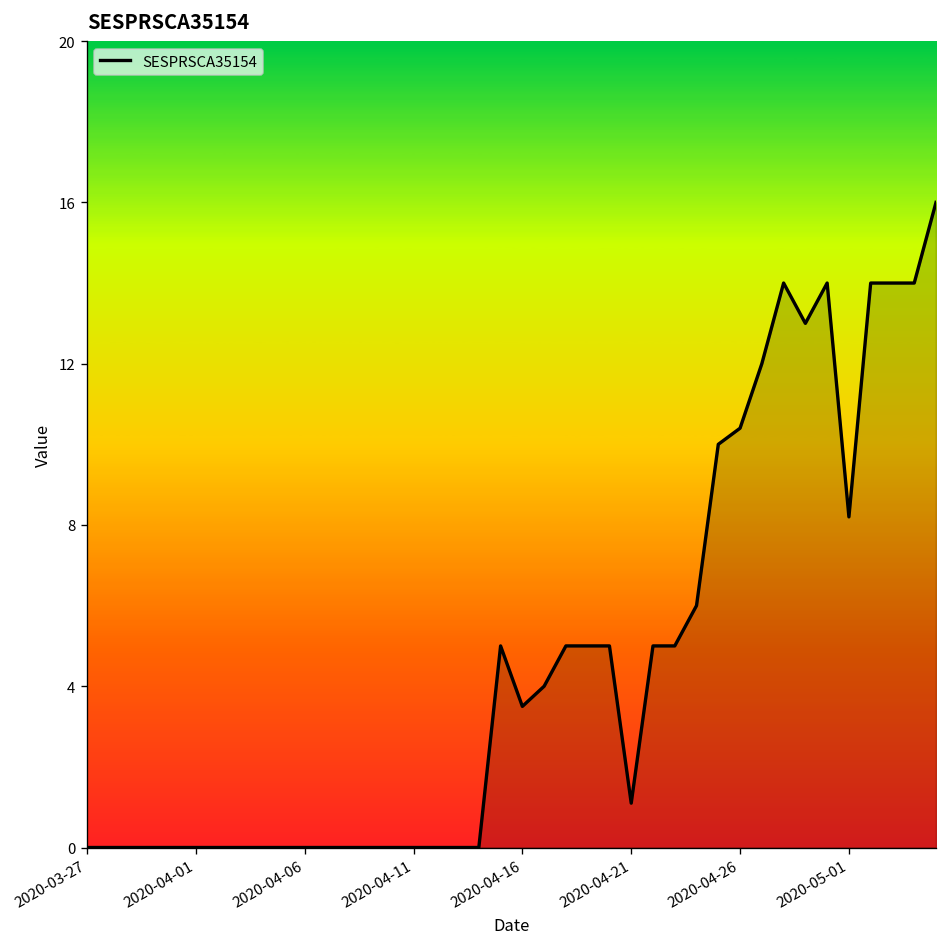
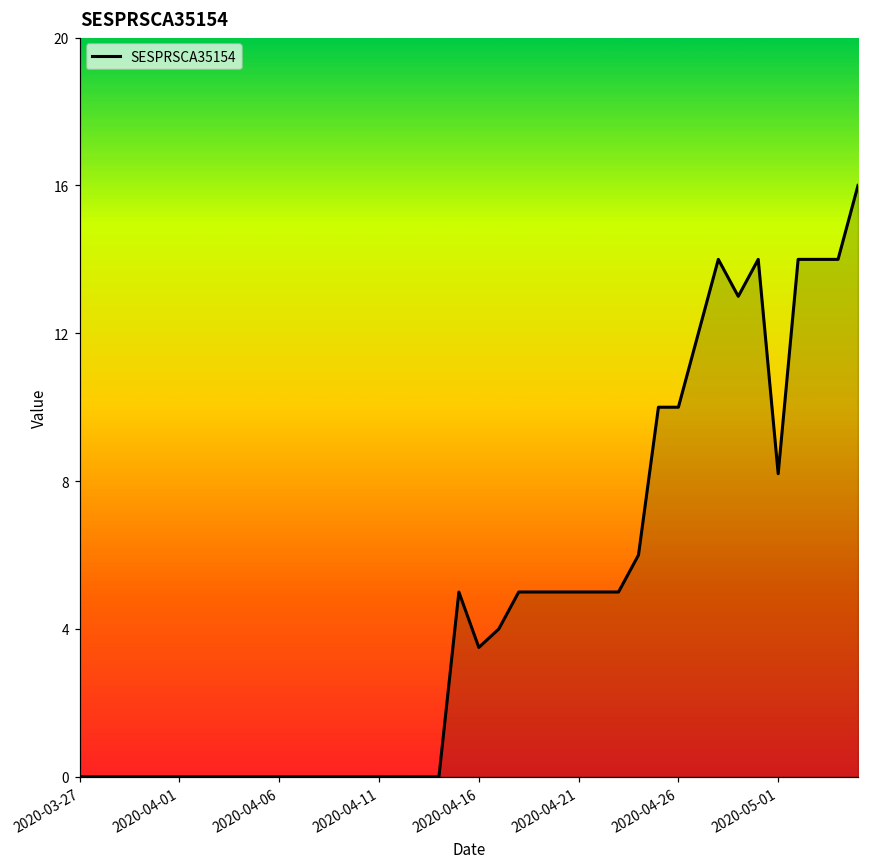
  {
    "2020-03-27": 0.0,
    "2020-04-01": 0.0,
    "2020-04-06": 0.0,
    "2020-04-11": 0.0,
    "2020-04-16": 3.5,
-   "2020-04-21": 1.1,
-   "2020-04-26": 10.4,
+   "2020-04-21": 5.0,
+   "2020-04-26": 10.0,
    "2020-05-01": 8.2
  }
